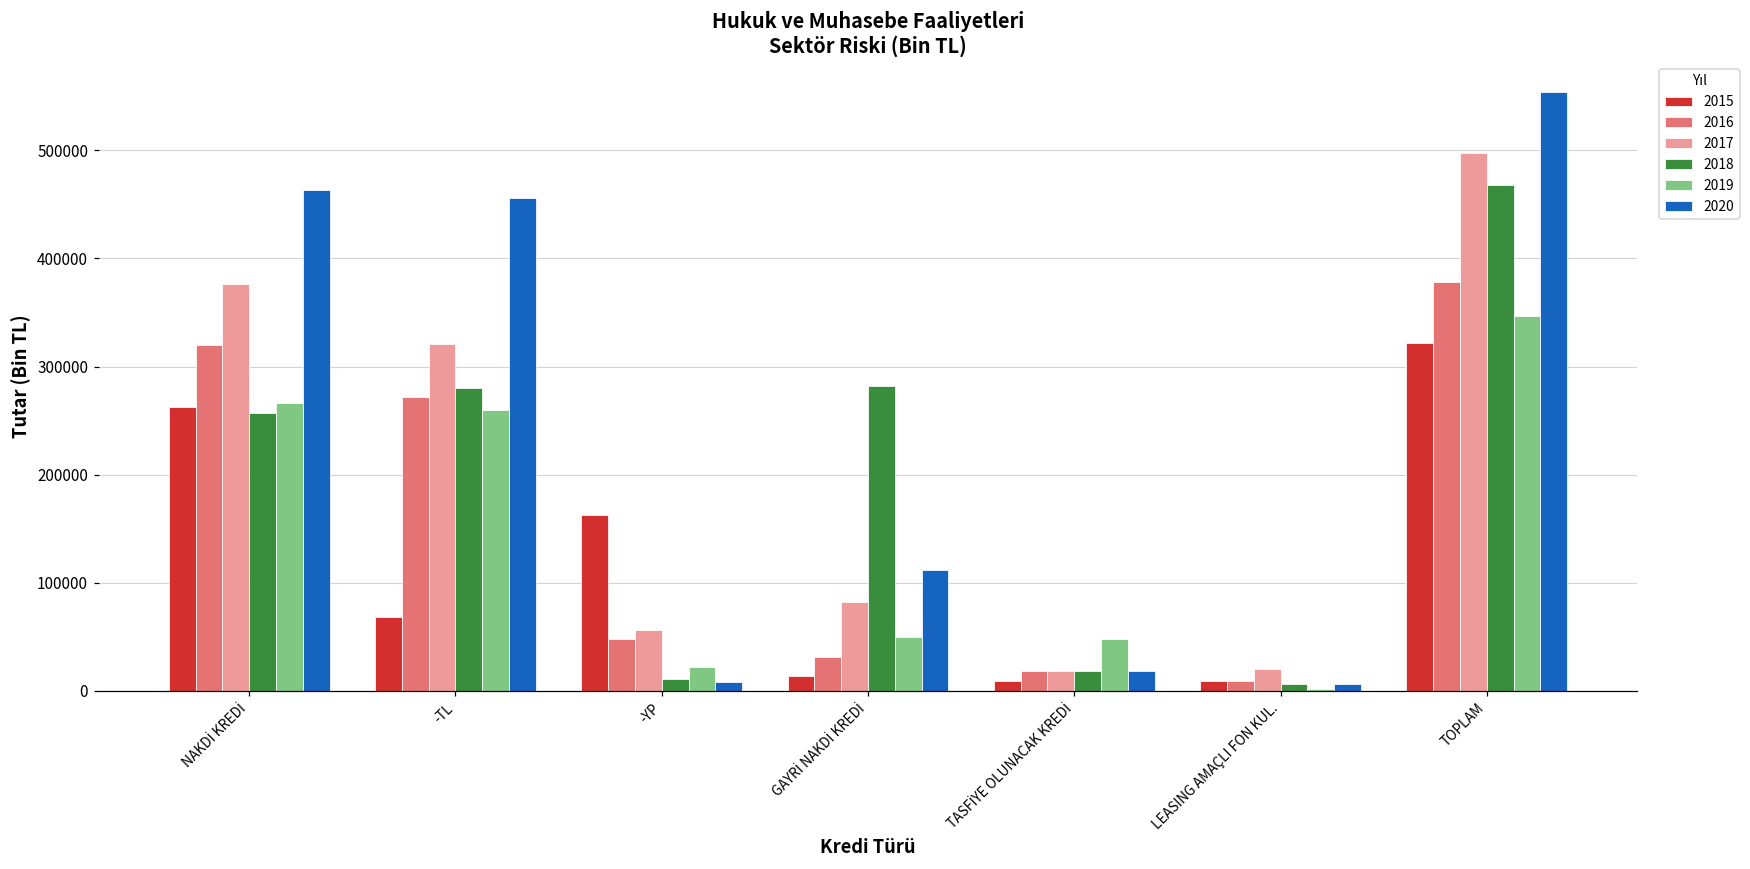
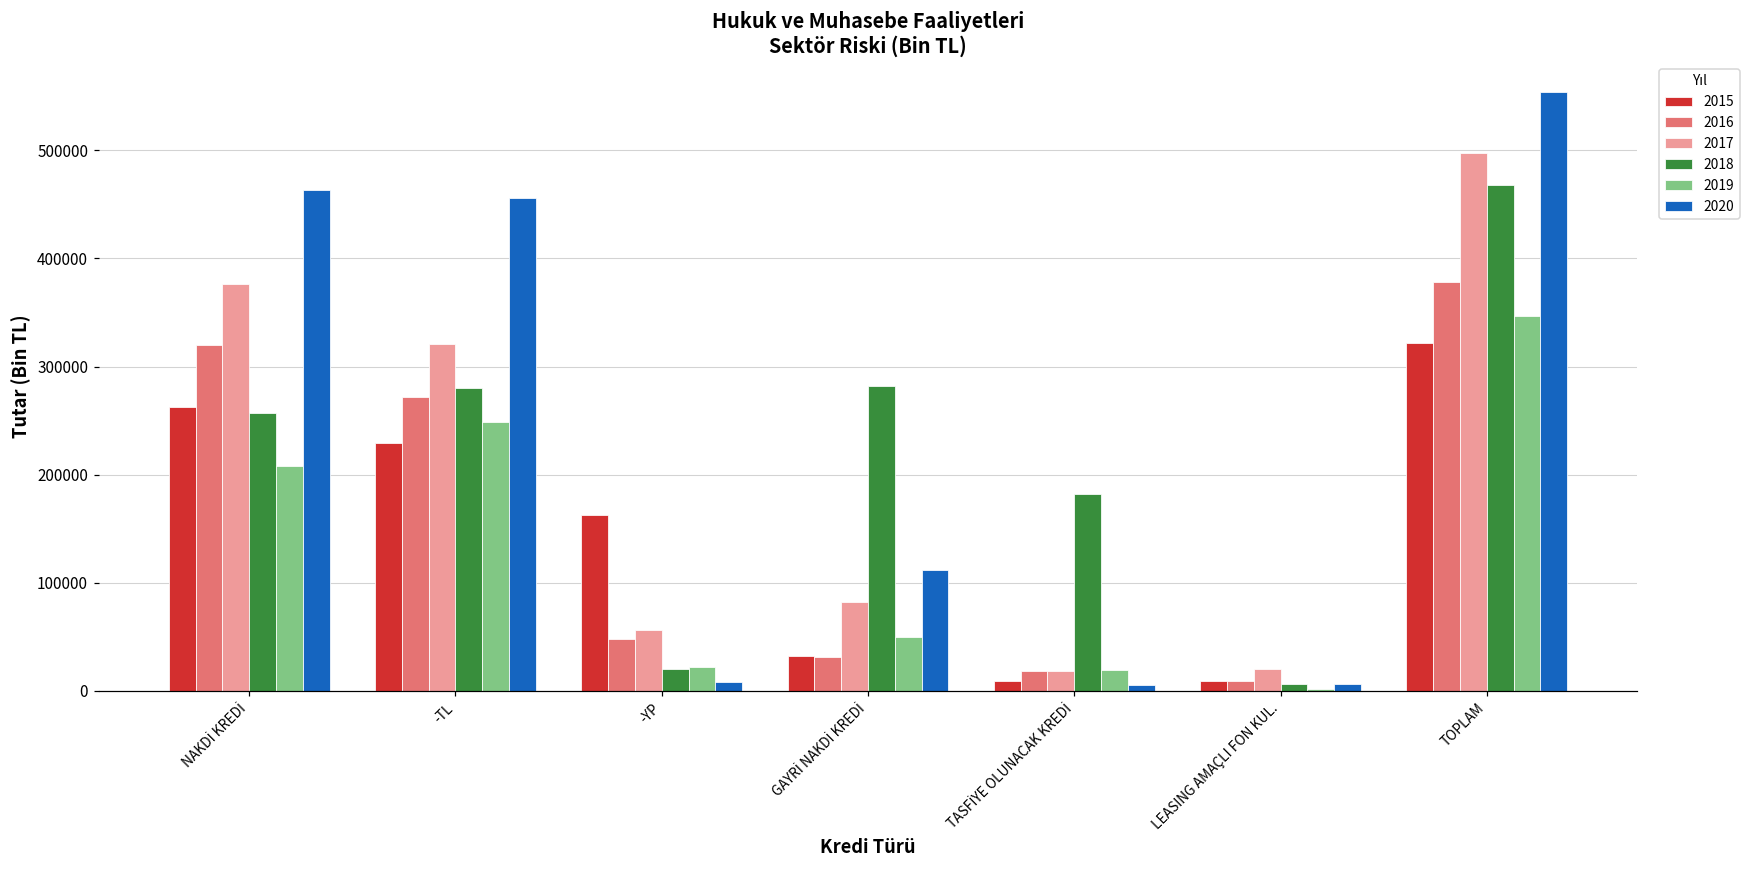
  {
    "2015": {
      "NAKDİ KREDİ": 260000,
-     "-TL": 70000,
+     "-TL": 230000,
      "-YP": 160000,
-     "GAYRİ NAKDİ KREDİ": 10000,
+     "GAYRİ NAKDİ KREDİ": 30000,
      "TASFİYE OLUNACAK KREDİ": 10000,
      "LEASING AMAÇLI FON KUL.": 10000,
      "TOPLAM": 320000
    },
    "2018": {
      "NAKDİ KREDİ": 260000,
      "-TL": 280000,
-     "-YP": 10000,
+     "-YP": 20000,
      "GAYRİ NAKDİ KREDİ": 280000,
-     "TASFİYE OLUNACAK KREDİ": 20000,
+     "TASFİYE OLUNACAK KREDİ": 180000,
      "LEASING AMAÇLI FON KUL.": 10000,
      "TOPLAM": 470000
    },
    "2019": {
-     "NAKDİ KREDİ": 270000,
-     "-TL": 260000,
+     "NAKDİ KREDİ": 210000,
+     "-TL": 250000,
      "-YP": 20000,
      "GAYRİ NAKDİ KREDİ": 50000,
-     "TASFİYE OLUNACAK KREDİ": 50000,
+     "TASFİYE OLUNACAK KREDİ": 20000,
      "TOPLAM": 350000
    },
    "2020": {
      "NAKDİ KREDİ": 460000,
      "-TL": 460000,
      "-YP": 10000,
      "GAYRİ NAKDİ KREDİ": 110000,
-     "TASFİYE OLUNACAK KREDİ": 20000,
+     "TASFİYE OLUNACAK KREDİ": 10000,
      "LEASING AMAÇLI FON KUL.": 10000,
      "TOPLAM": 550000
    }
  }
